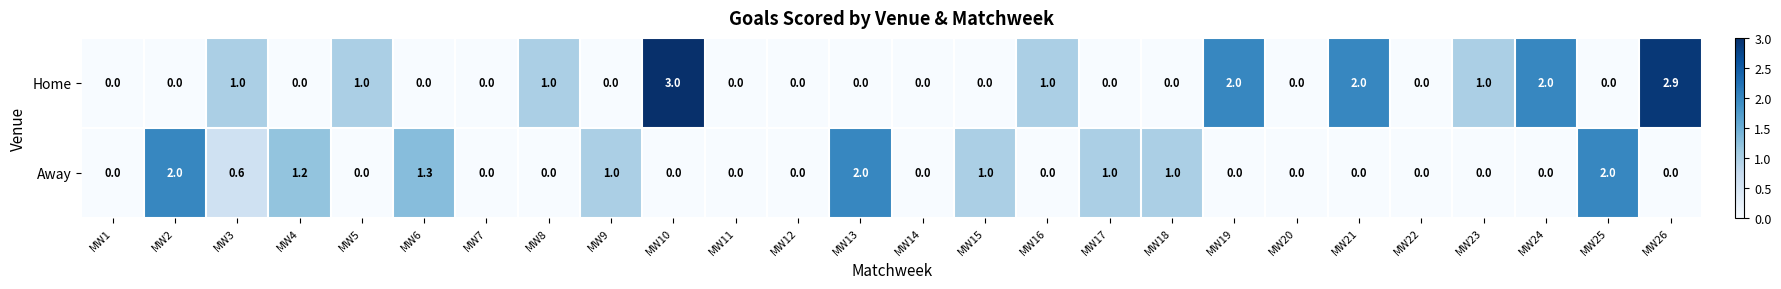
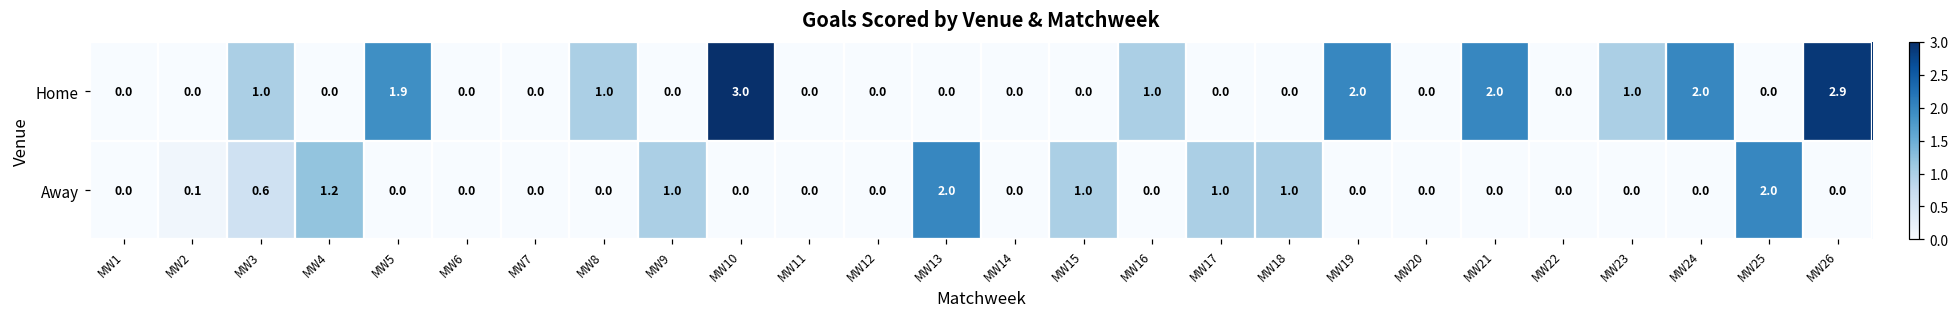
  {
    "Home": {
      "MW1": 0.0,
      "MW2": 0.0,
      "MW3": 1.0,
      "MW4": 0.0,
-     "MW5": 1.0,
+     "MW5": 1.9,
      "MW6": 0.0,
      "MW7": 0.0,
      "MW8": 1.0,
      "MW9": 0.0,
      "MW10": 3.0,
      "MW11": 0.0,
      "MW12": 0.0,
      "MW13": 0.0,
      "MW14": 0.0,
      "MW15": 0.0,
      "MW16": 1.0,
      "MW17": 0.0,
      "MW18": 0.0,
      "MW19": 2.0,
      "MW20": 0.0,
      "MW21": 2.0,
      "MW22": 0.0,
      "MW23": 1.0,
      "MW24": 2.0,
      "MW25": 0.0,
      "MW26": 2.9
    },
    "Away": {
      "MW1": 0.0,
-     "MW2": 2.0,
+     "MW2": 0.1,
      "MW3": 0.6,
      "MW4": 1.2,
      "MW5": 0.0,
-     "MW6": 1.3,
+     "MW6": 0.0,
      "MW7": 0.0,
      "MW8": 0.0,
      "MW9": 1.0,
      "MW10": 0.0,
      "MW11": 0.0,
      "MW12": 0.0,
      "MW13": 2.0,
      "MW14": 0.0,
      "MW15": 1.0,
      "MW16": 0.0,
      "MW17": 1.0,
      "MW18": 1.0,
      "MW19": 0.0,
      "MW20": 0.0,
      "MW21": 0.0,
      "MW22": 0.0,
      "MW23": 0.0,
      "MW24": 0.0,
      "MW25": 2.0,
      "MW26": 0.0
    }
  }
